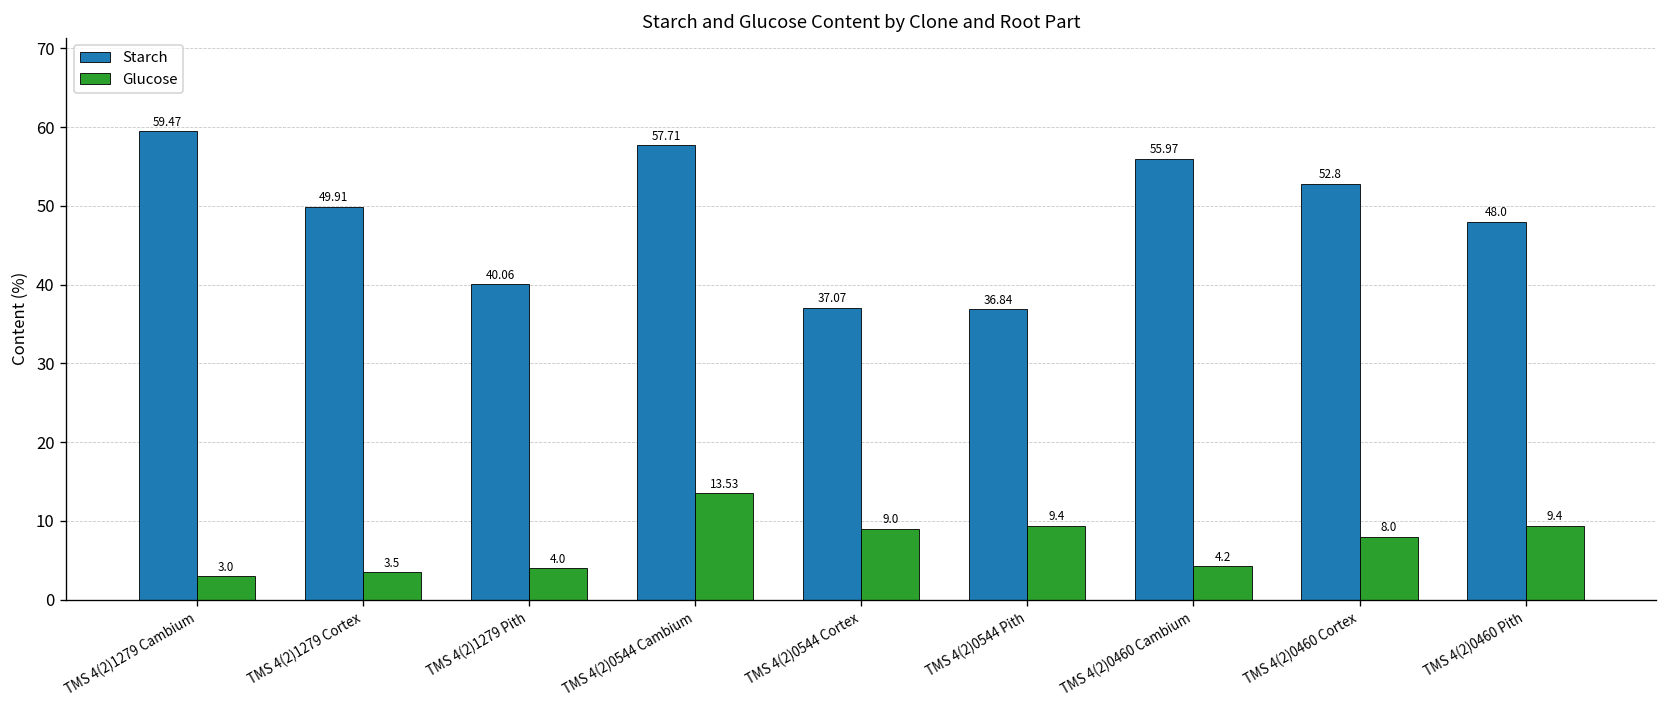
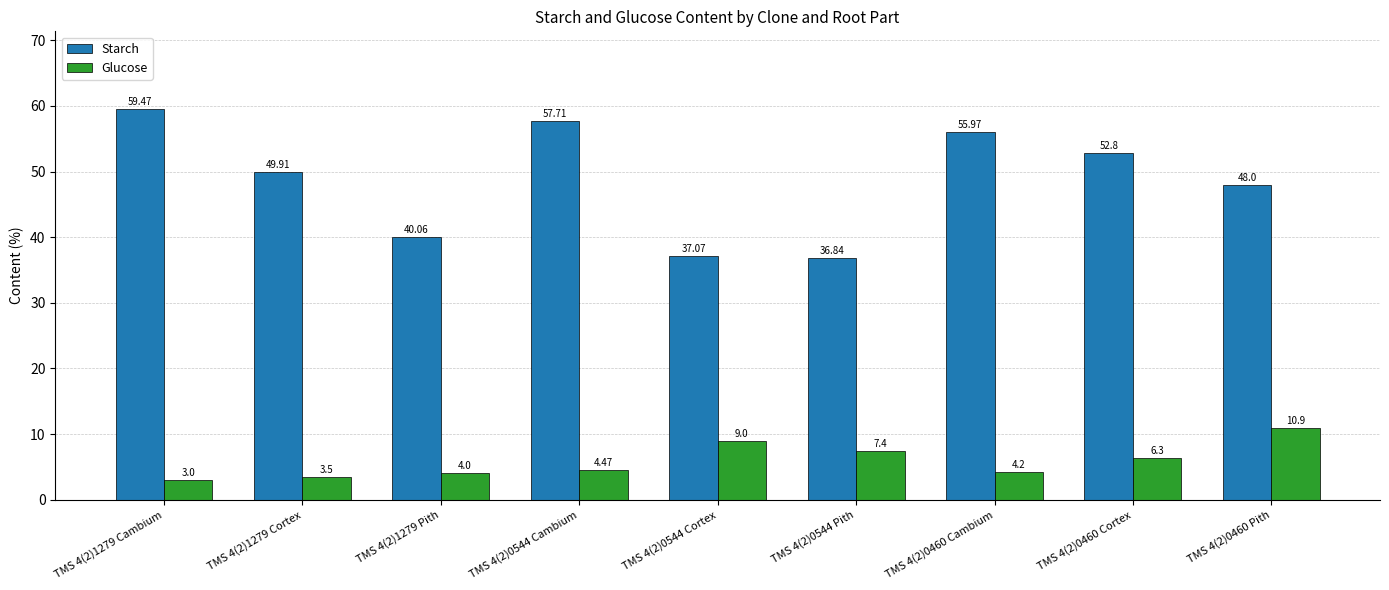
  {
    "Starch": {
      "TMS 4(2)1279 Cambium": 59.47,
      "TMS 4(2)1279 Cortex": 49.91,
      "TMS 4(2)1279 Pith": 40.06,
      "TMS 4(2)0544 Cambium": 57.71,
      "TMS 4(2)0544 Cortex": 37.07,
      "TMS 4(2)0544 Pith": 36.84,
      "TMS 4(2)0460 Cambium": 55.97,
      "TMS 4(2)0460 Cortex": 52.8,
      "TMS 4(2)0460 Pith": 48.0
    },
    "Glucose": {
      "TMS 4(2)1279 Cambium": 3.0,
      "TMS 4(2)1279 Cortex": 3.5,
      "TMS 4(2)1279 Pith": 4.0,
-     "TMS 4(2)0544 Cambium": 13.53,
+     "TMS 4(2)0544 Cambium": 4.47,
      "TMS 4(2)0544 Cortex": 9.0,
-     "TMS 4(2)0544 Pith": 9.4,
+     "TMS 4(2)0544 Pith": 7.4,
      "TMS 4(2)0460 Cambium": 4.2,
-     "TMS 4(2)0460 Cortex": 8.0,
-     "TMS 4(2)0460 Pith": 9.4
+     "TMS 4(2)0460 Cortex": 6.3,
+     "TMS 4(2)0460 Pith": 10.9
    }
  }
